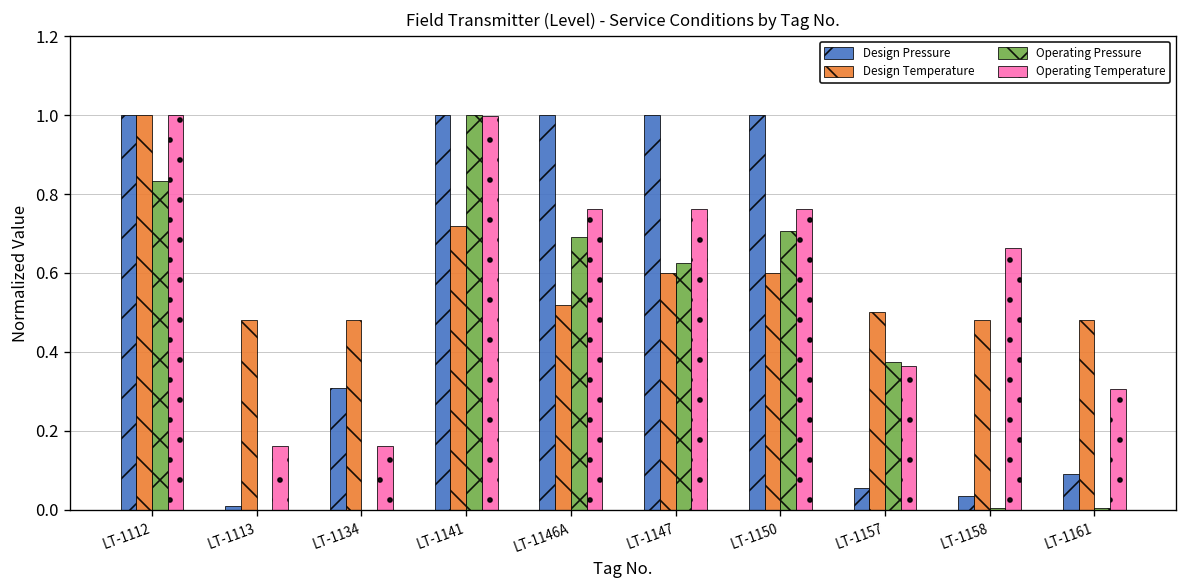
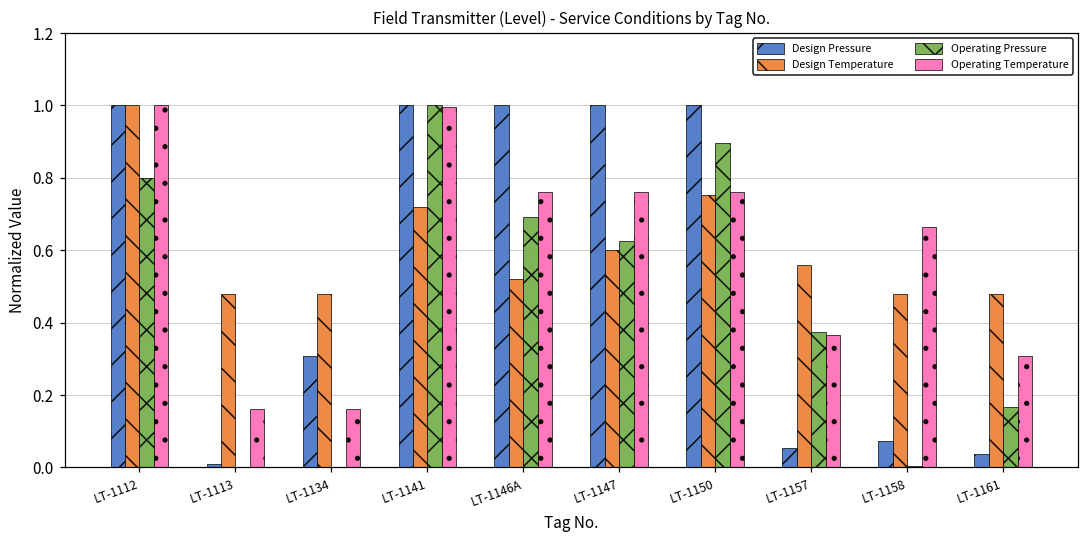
  {
    "Design Pressure": {
      "LT-1112": 1.00,
      "LT-1113": 0.01,
      "LT-1134": 0.31,
      "LT-1141": 1.00,
      "LT-1146A": 1.00,
      "LT-1147": 1.00,
      "LT-1150": 1.00,
      "LT-1157": 0.05,
-     "LT-1158": 0.04,
-     "LT-1161": 0.09
+     "LT-1158": 0.07,
+     "LT-1161": 0.04
    },
    "Design Temperature": {
      "LT-1112": 1.00,
      "LT-1113": 0.48,
      "LT-1134": 0.48,
      "LT-1141": 0.72,
      "LT-1146A": 0.52,
      "LT-1147": 0.60,
-     "LT-1150": 0.60,
-     "LT-1157": 0.50,
+     "LT-1150": 0.75,
+     "LT-1157": 0.56,
      "LT-1158": 0.48,
      "LT-1161": 0.48
    },
    "Operating Pressure": {
-     "LT-1112": 0.83,
+     "LT-1112": 0.80,
      "LT-1113": 0.00,
      "LT-1134": 0.00,
      "LT-1141": 1.00,
      "LT-1146A": 0.69,
      "LT-1147": 0.63,
-     "LT-1150": 0.71,
+     "LT-1150": 0.90,
      "LT-1157": 0.38,
-     "LT-1161": 0.00
+     "LT-1161": 0.17
    },
    "Operating Temperature": {
      "LT-1112": 1.00,
      "LT-1113": 0.16,
      "LT-1134": 0.16,
      "LT-1141": 1.00,
      "LT-1146A": 0.76,
      "LT-1147": 0.76,
      "LT-1150": 0.76,
      "LT-1157": 0.36,
      "LT-1158": 0.66,
      "LT-1161": 0.31
    }
  }
